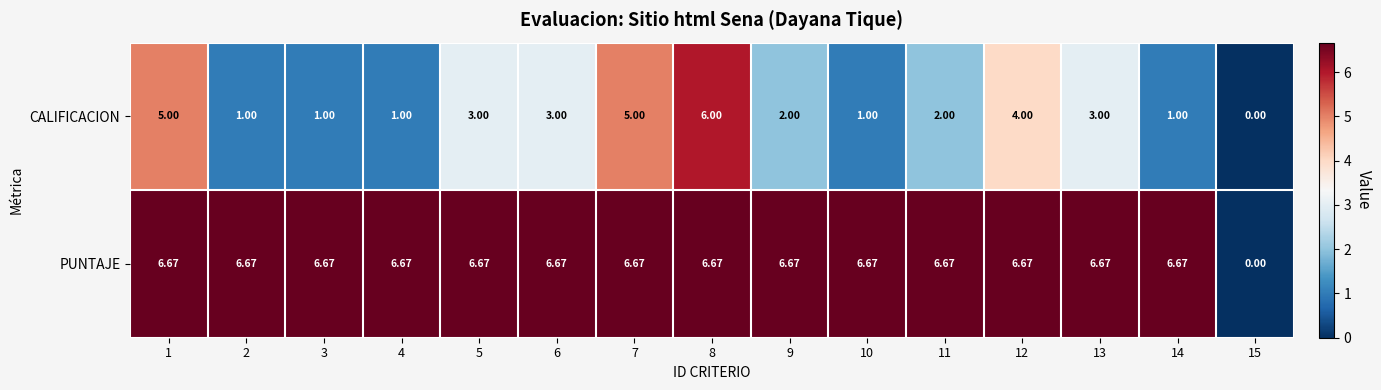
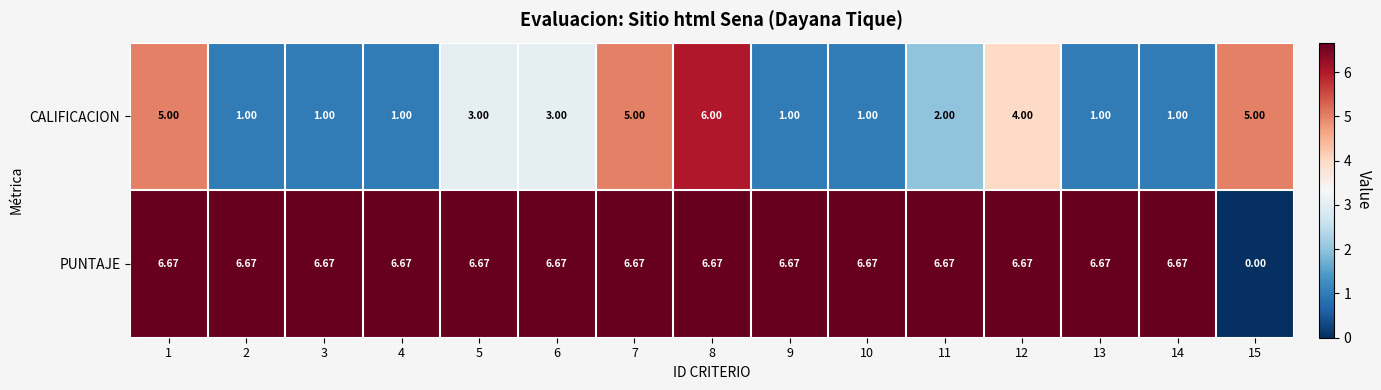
  {
    "CALIFICACION": {
      "1": 5.00,
      "2": 1.00,
      "3": 1.00,
      "4": 1.00,
      "5": 3.00,
      "6": 3.00,
      "7": 5.00,
      "8": 6.00,
-     "9": 2.00,
+     "9": 1.00,
      "10": 1.00,
      "11": 2.00,
      "12": 4.00,
-     "13": 3.00,
+     "13": 1.00,
      "14": 1.00,
-     "15": 0.00
+     "15": 5.00
    },
    "PUNTAJE": {
      "1": 6.67,
      "2": 6.67,
      "3": 6.67,
      "4": 6.67,
      "5": 6.67,
      "6": 6.67,
      "7": 6.67,
      "8": 6.67,
      "9": 6.67,
      "10": 6.67,
      "11": 6.67,
      "12": 6.67,
      "13": 6.67,
      "14": 6.67,
      "15": 0.00
    }
  }
